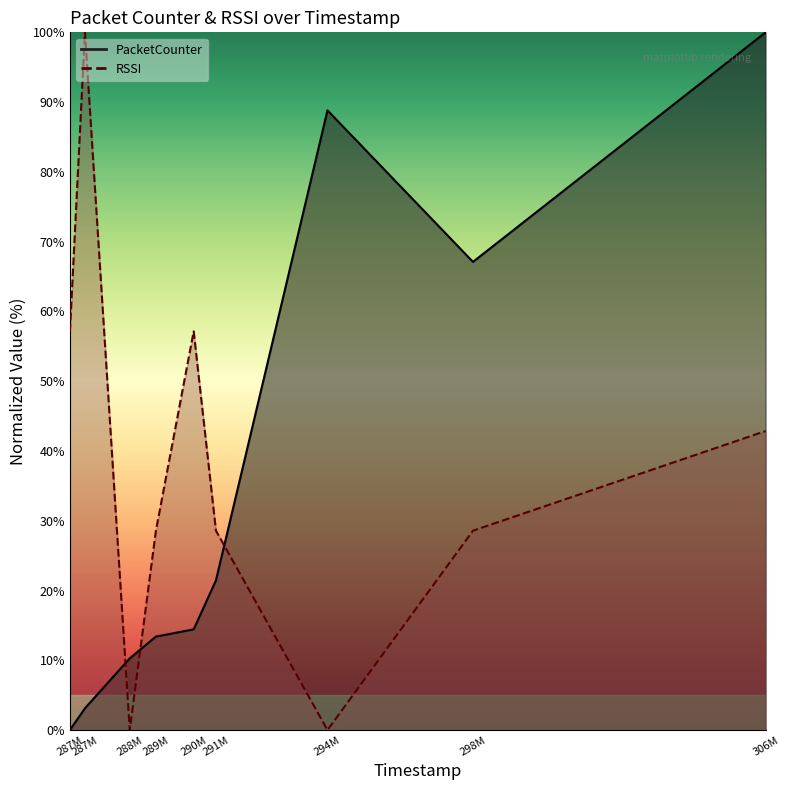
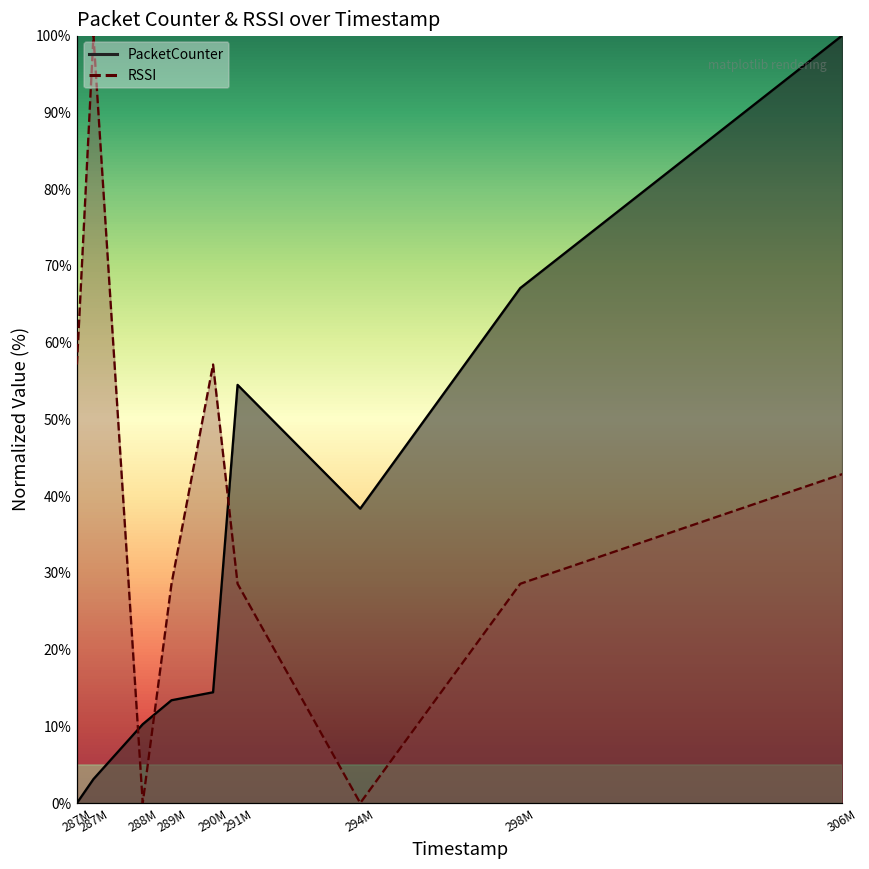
  {
    "PacketCounter": {
      "288M": "10%",
      "289M": "13%",
      "290M": "14%",
-     "291M": "21%",
-     "294M": "89%",
+     "291M": "54%",
+     "294M": "38%",
      "298M": "67%",
      "306M": "100%"
    }
  }
